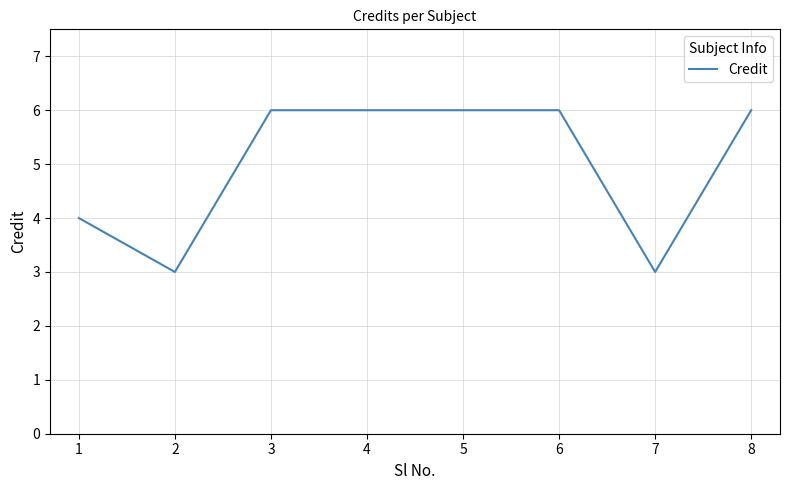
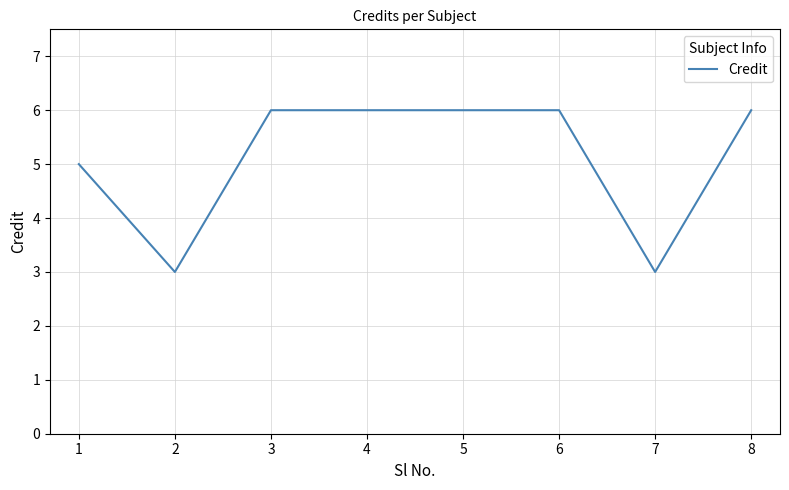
  {
-   "1": 4,
+   "1": 5,
    "2": 3,
    "3": 6,
    "4": 6,
    "5": 6,
    "6": 6,
    "7": 3,
    "8": 6
  }
